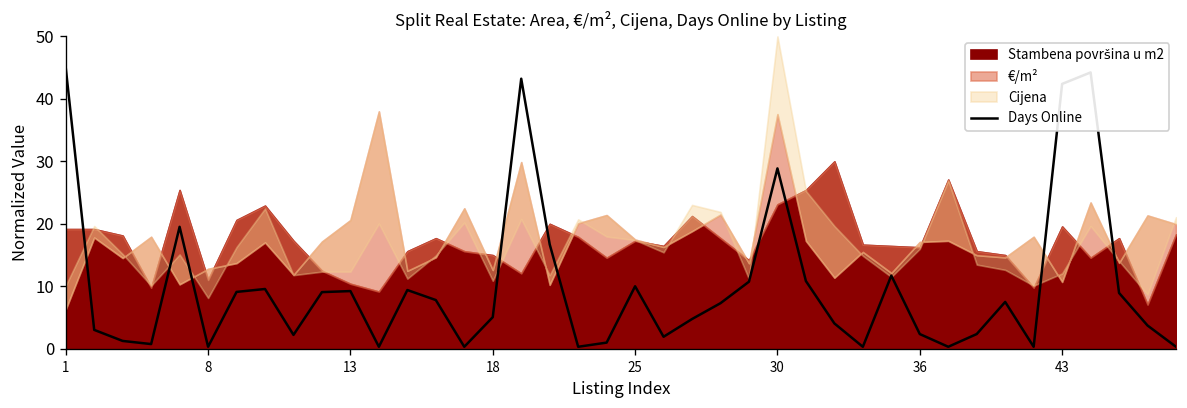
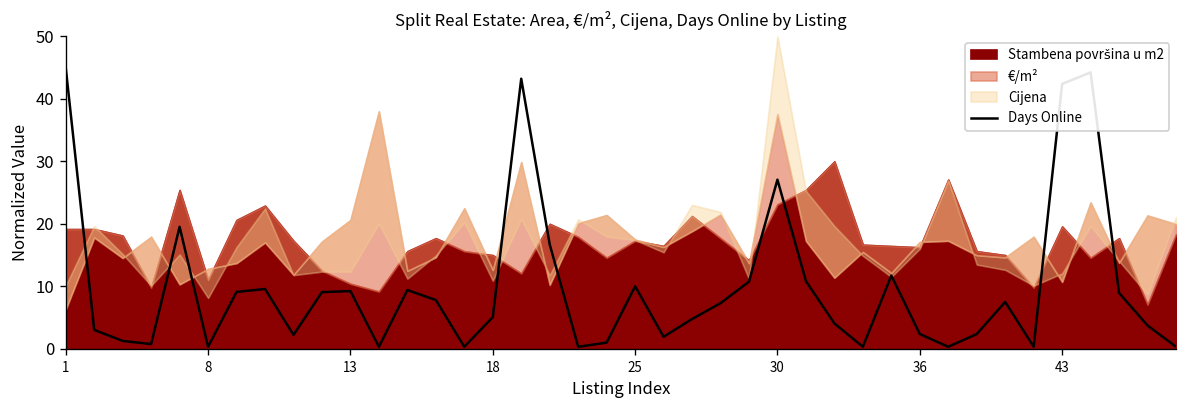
  {
    "Days Online": {
      "25": 10,
-     "30": 29
+     "30": 27
    },
    "Stambena površina u m2": {
      "30": 23
    },
    "€/m²": {
      "30": 14
    },
    "Cijena": {
      "30": 12
    }
  }
